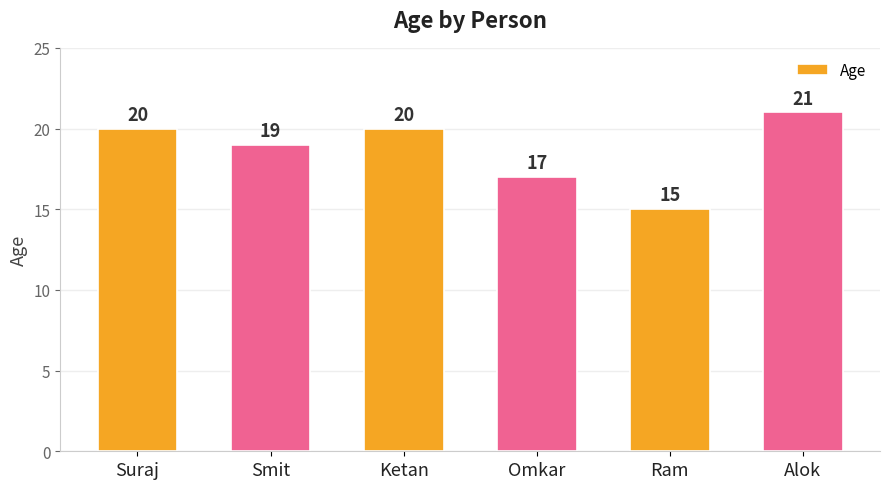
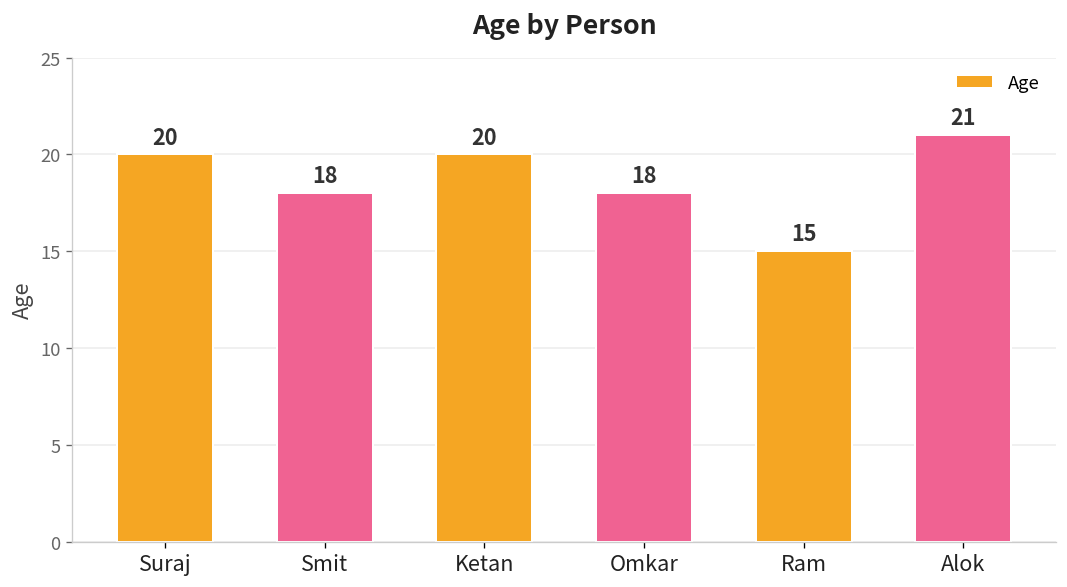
  {
    "Suraj": 20,
-   "Smit": 19,
+   "Smit": 18,
    "Ketan": 20,
-   "Omkar": 17,
+   "Omkar": 18,
    "Ram": 15,
    "Alok": 21
  }
